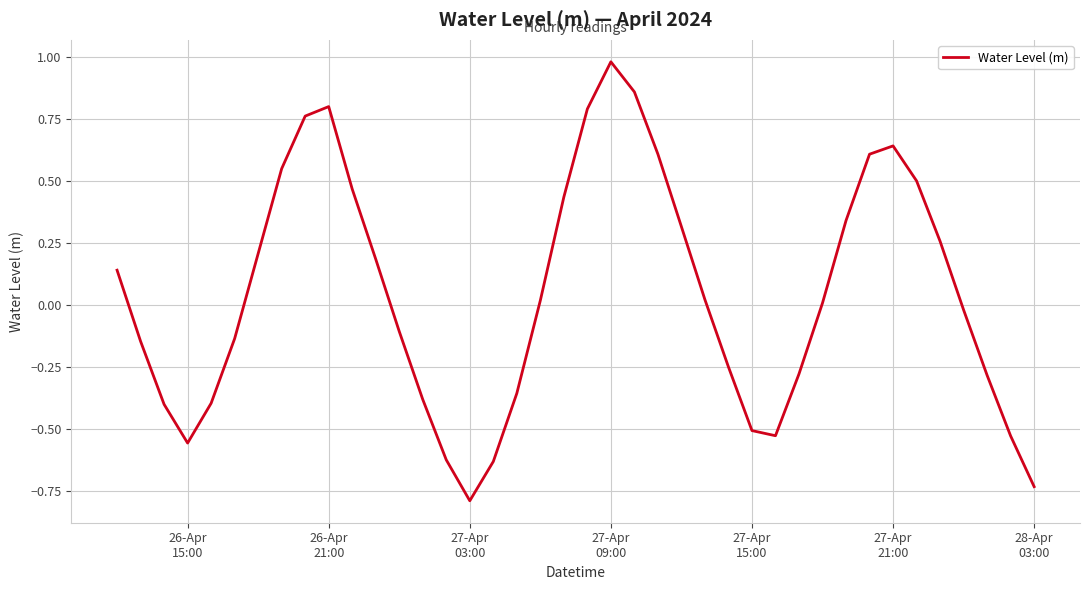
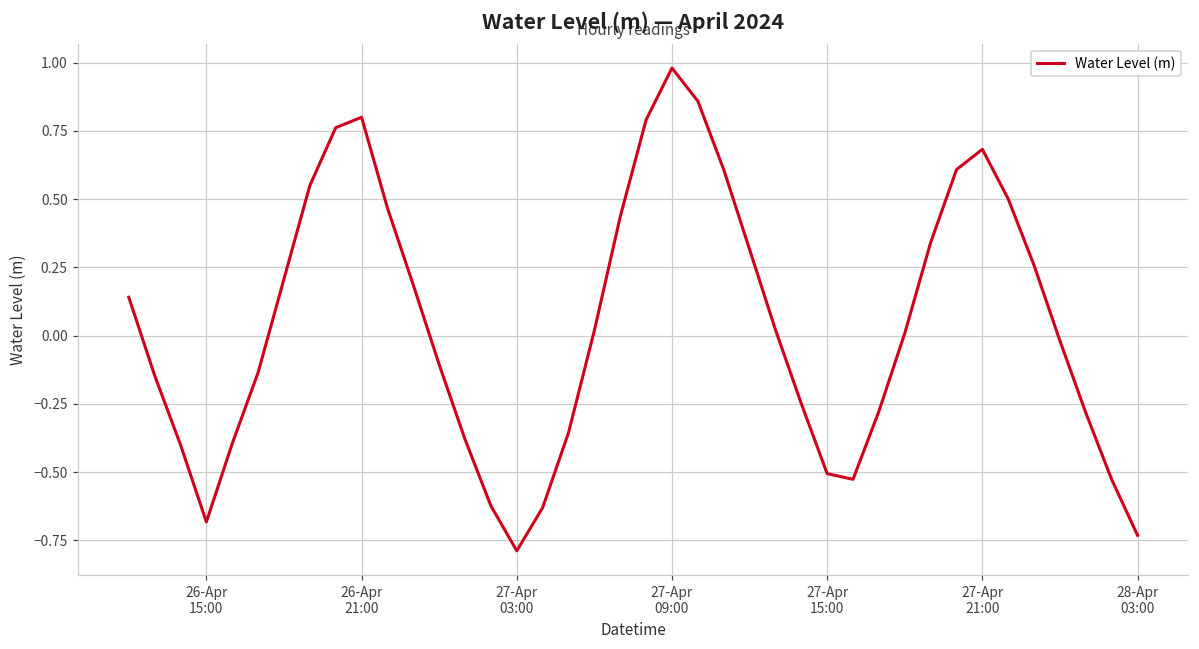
  {
-   "26-Apr 15:00": -0.56,
+   "26-Apr 15:00": -0.68,
    "26-Apr 21:00": 0.80,
    "27-Apr 03:00": -0.79,
    "27-Apr 09:00": 0.98,
    "27-Apr 15:00": -0.51,
-   "27-Apr 21:00": 0.64,
+   "27-Apr 21:00": 0.68,
    "28-Apr 03:00": -0.73
  }
